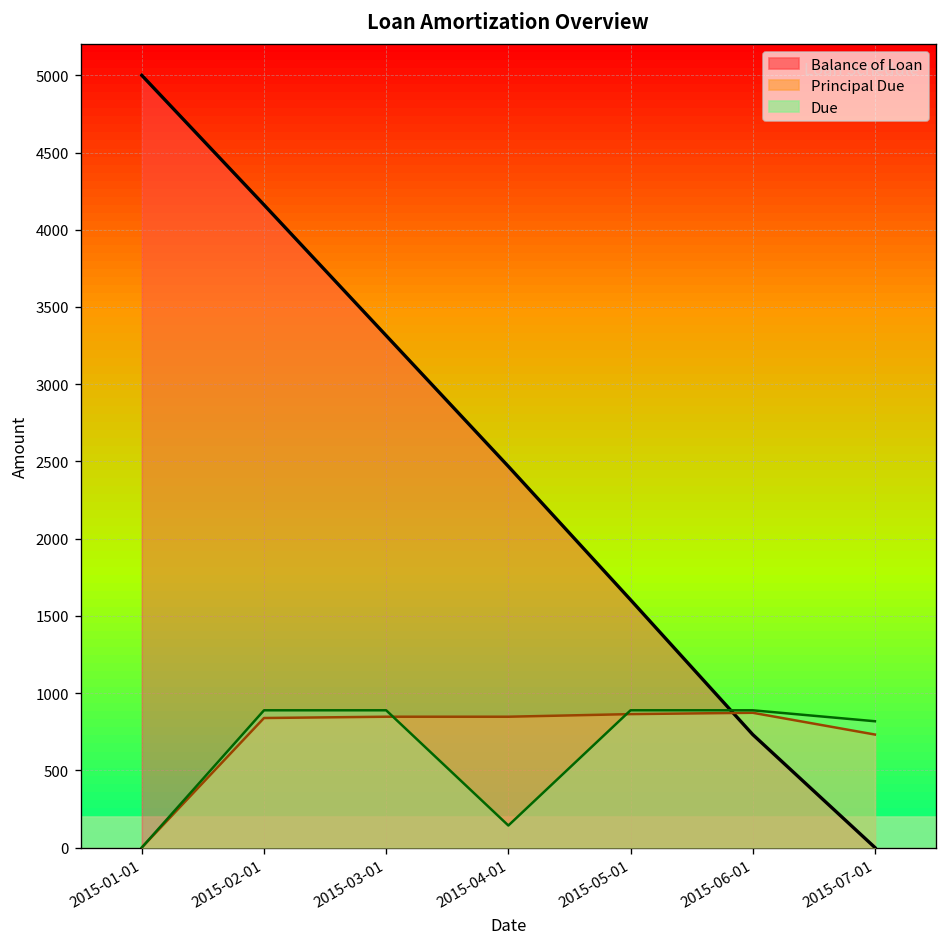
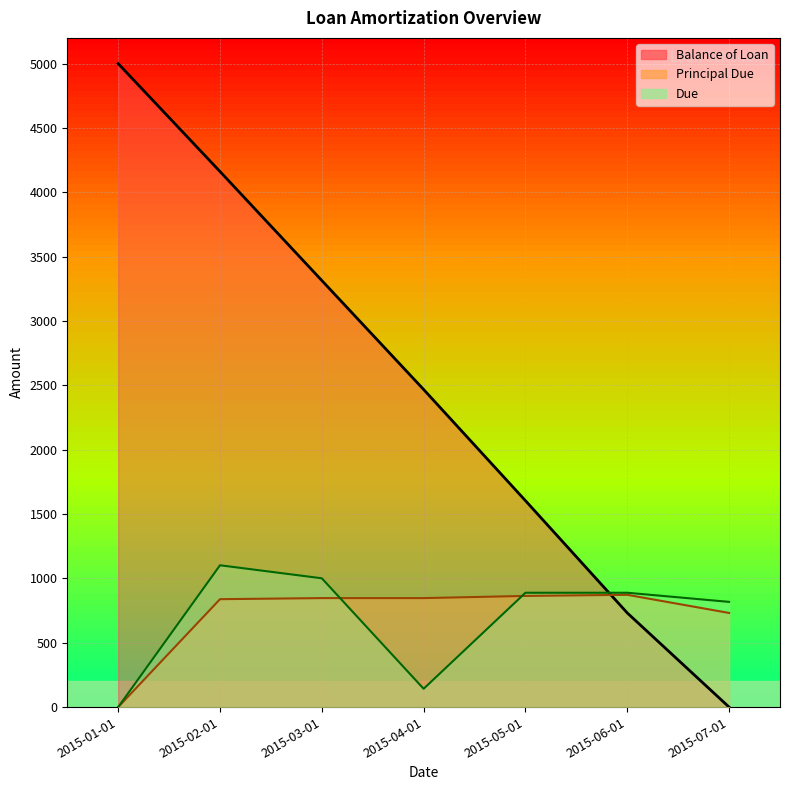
  {
    "Due": {
-     "2015-02-01": 890,
-     "2015-03-01": 890,
+     "2015-02-01": 1100,
+     "2015-03-01": 1000,
      "2015-05-01": 890,
      "2015-07-01": 820
    }
  }
